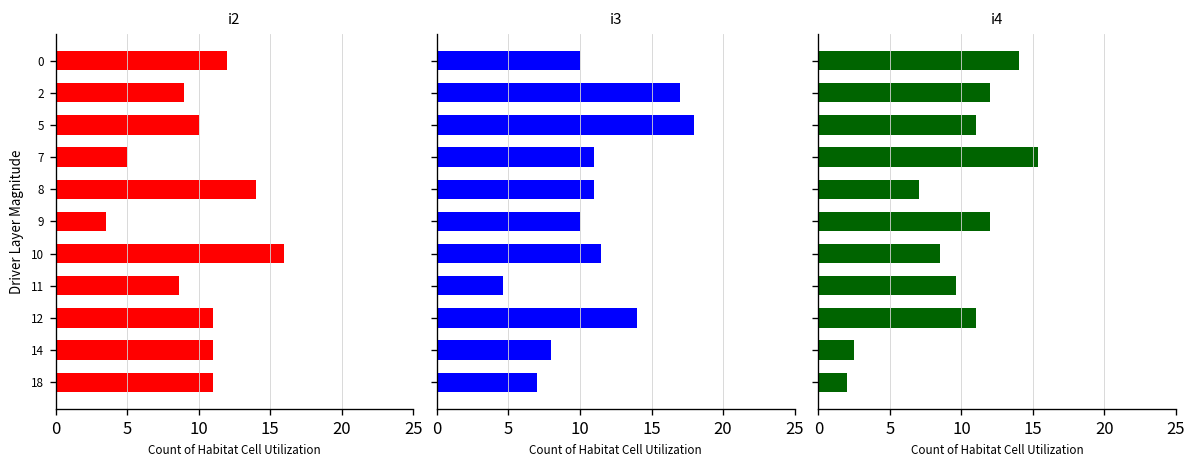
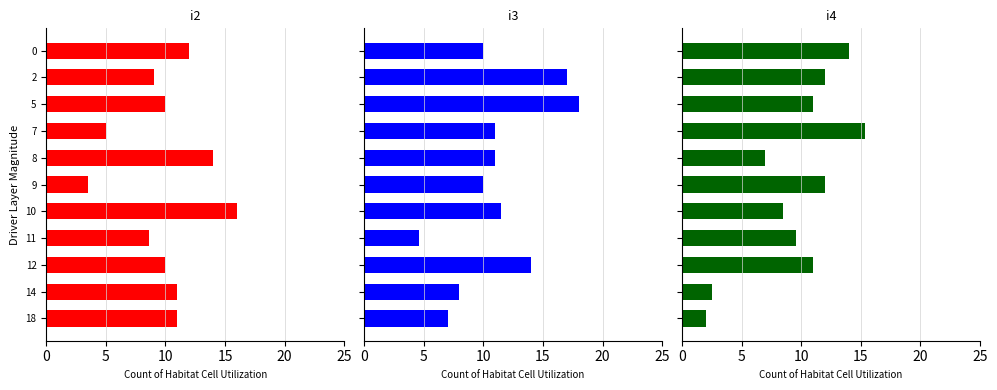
  {
    "i2": {
      "0": 12,
      "2": 9,
      "5": 10,
      "7": 5,
      "8": 14,
      "9": 3.5,
      "10": 16,
      "11": 8.6,
-     "12": 11,
+     "12": 10,
      "14": 11,
      "18": 11
    }
  }
